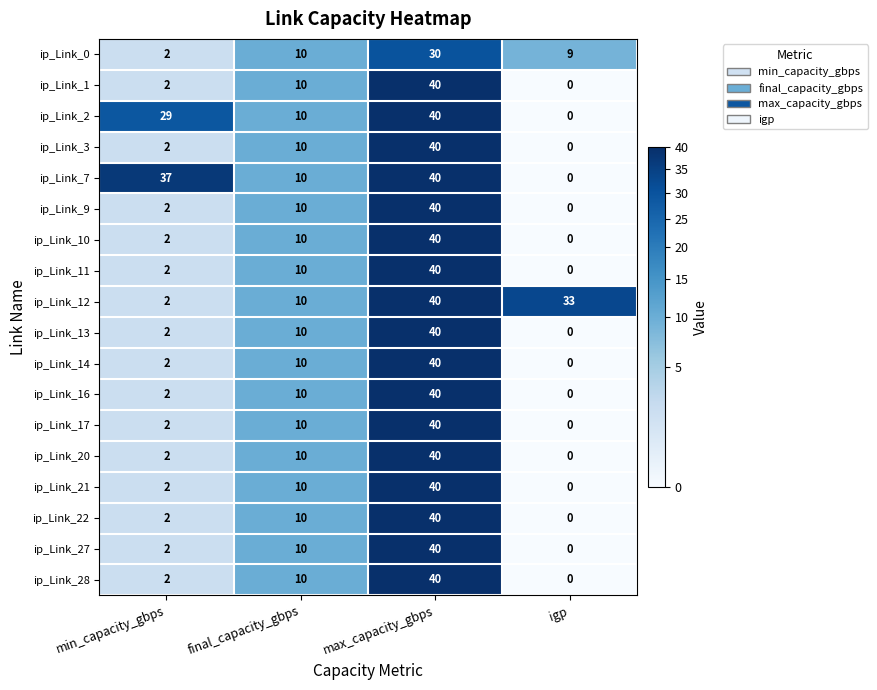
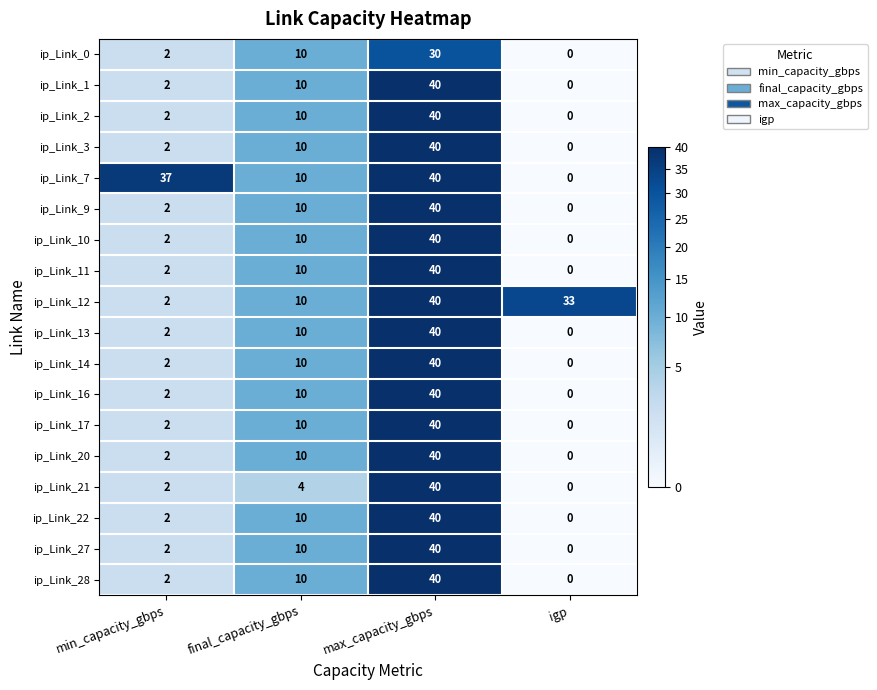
  {
    "ip_Link_0": {
      "min_capacity_gbps": 2,
      "final_capacity_gbps": 10,
      "max_capacity_gbps": 30,
-     "igp": 9
+     "igp": 0
    },
    "ip_Link_1": {
      "min_capacity_gbps": 2,
      "final_capacity_gbps": 10,
      "max_capacity_gbps": 40,
      "igp": 0
    },
    "ip_Link_2": {
-     "min_capacity_gbps": 29,
+     "min_capacity_gbps": 2,
      "final_capacity_gbps": 10,
      "max_capacity_gbps": 40,
      "igp": 0
    },
    "ip_Link_3": {
      "min_capacity_gbps": 2,
      "final_capacity_gbps": 10,
      "max_capacity_gbps": 40,
      "igp": 0
    },
    "ip_Link_7": {
      "min_capacity_gbps": 37,
      "final_capacity_gbps": 10,
      "max_capacity_gbps": 40,
      "igp": 0
    },
    "ip_Link_9": {
      "min_capacity_gbps": 2,
      "final_capacity_gbps": 10,
      "max_capacity_gbps": 40,
      "igp": 0
    },
    "ip_Link_10": {
      "min_capacity_gbps": 2,
      "final_capacity_gbps": 10,
      "max_capacity_gbps": 40,
      "igp": 0
    },
    "ip_Link_11": {
      "min_capacity_gbps": 2,
      "final_capacity_gbps": 10,
      "max_capacity_gbps": 40,
      "igp": 0
    },
    "ip_Link_12": {
      "min_capacity_gbps": 2,
      "final_capacity_gbps": 10,
      "max_capacity_gbps": 40,
      "igp": 33
    },
    "ip_Link_13": {
      "min_capacity_gbps": 2,
      "final_capacity_gbps": 10,
      "max_capacity_gbps": 40,
      "igp": 0
    },
    "ip_Link_14": {
      "min_capacity_gbps": 2,
      "final_capacity_gbps": 10,
      "max_capacity_gbps": 40,
      "igp": 0
    },
    "ip_Link_16": {
      "min_capacity_gbps": 2,
      "final_capacity_gbps": 10,
      "max_capacity_gbps": 40,
      "igp": 0
    },
    "ip_Link_17": {
      "min_capacity_gbps": 2,
      "final_capacity_gbps": 10,
      "max_capacity_gbps": 40,
      "igp": 0
    },
    "ip_Link_20": {
      "min_capacity_gbps": 2,
      "final_capacity_gbps": 10,
      "max_capacity_gbps": 40,
      "igp": 0
    },
    "ip_Link_21": {
      "min_capacity_gbps": 2,
-     "final_capacity_gbps": 10,
+     "final_capacity_gbps": 4,
      "max_capacity_gbps": 40,
      "igp": 0
    },
    "ip_Link_22": {
      "min_capacity_gbps": 2,
      "final_capacity_gbps": 10,
      "max_capacity_gbps": 40,
      "igp": 0
    },
    "ip_Link_27": {
      "min_capacity_gbps": 2,
      "final_capacity_gbps": 10,
      "max_capacity_gbps": 40,
      "igp": 0
    },
    "ip_Link_28": {
      "min_capacity_gbps": 2,
      "final_capacity_gbps": 10,
      "max_capacity_gbps": 40,
      "igp": 0
    }
  }
